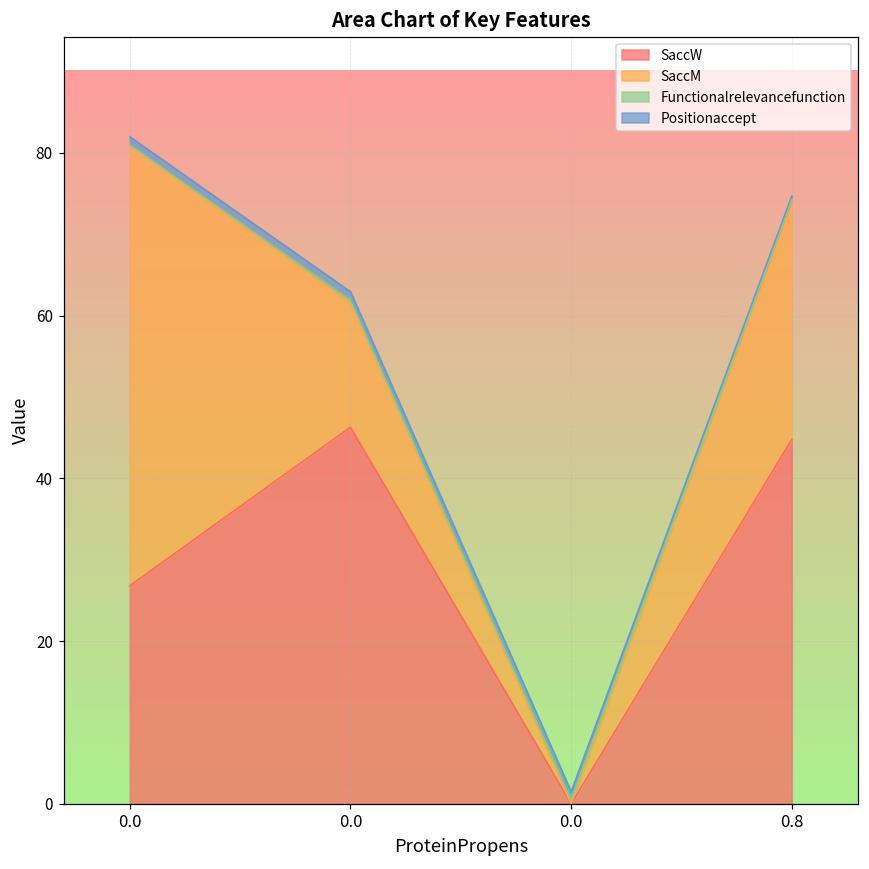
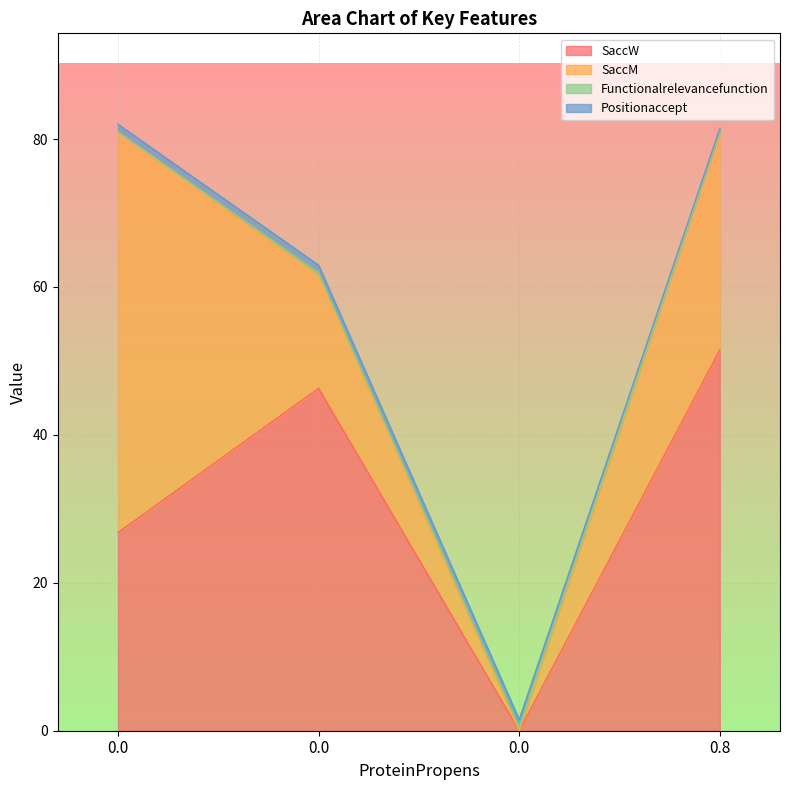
  {
    "SaccW": {
-     "0.8": 45
+     "0.8": 52
    }
  }
